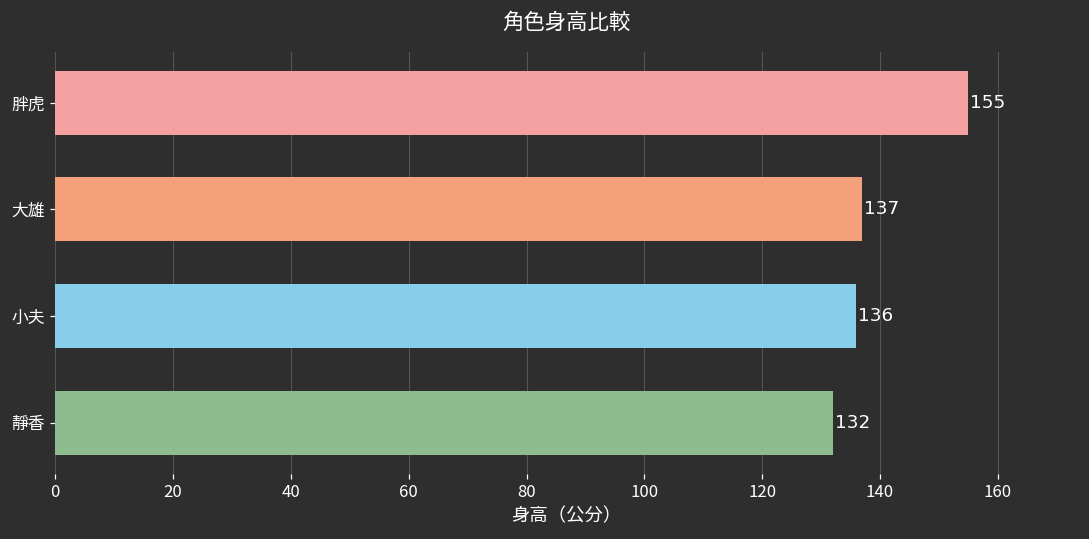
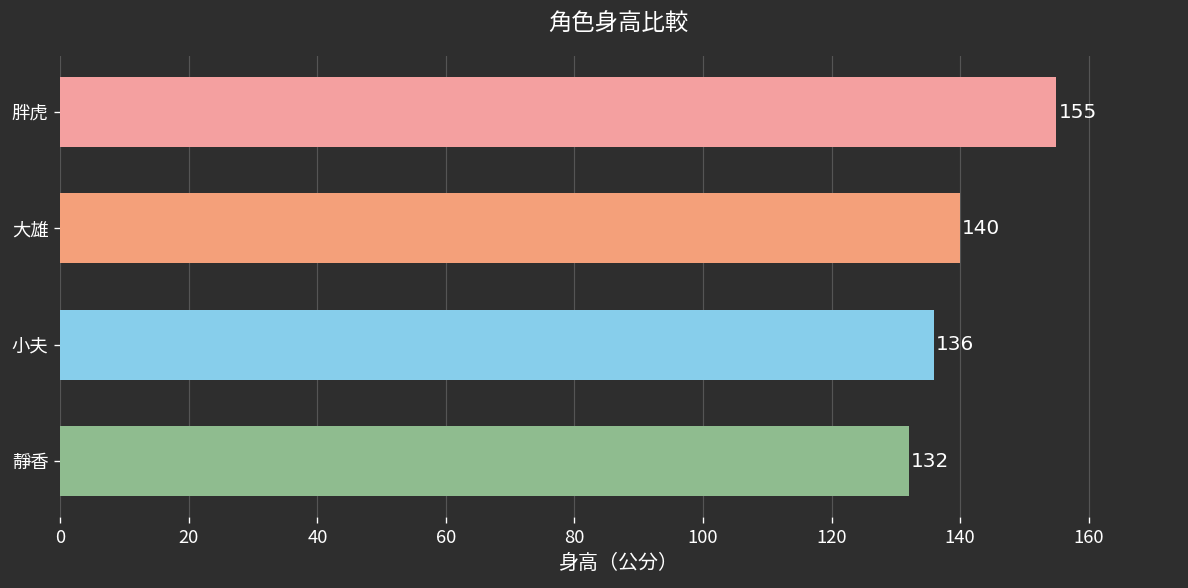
  {
    "胖虎": 155,
-   "大雄": 137,
+   "大雄": 140,
    "小夫": 136,
    "靜香": 132
  }
